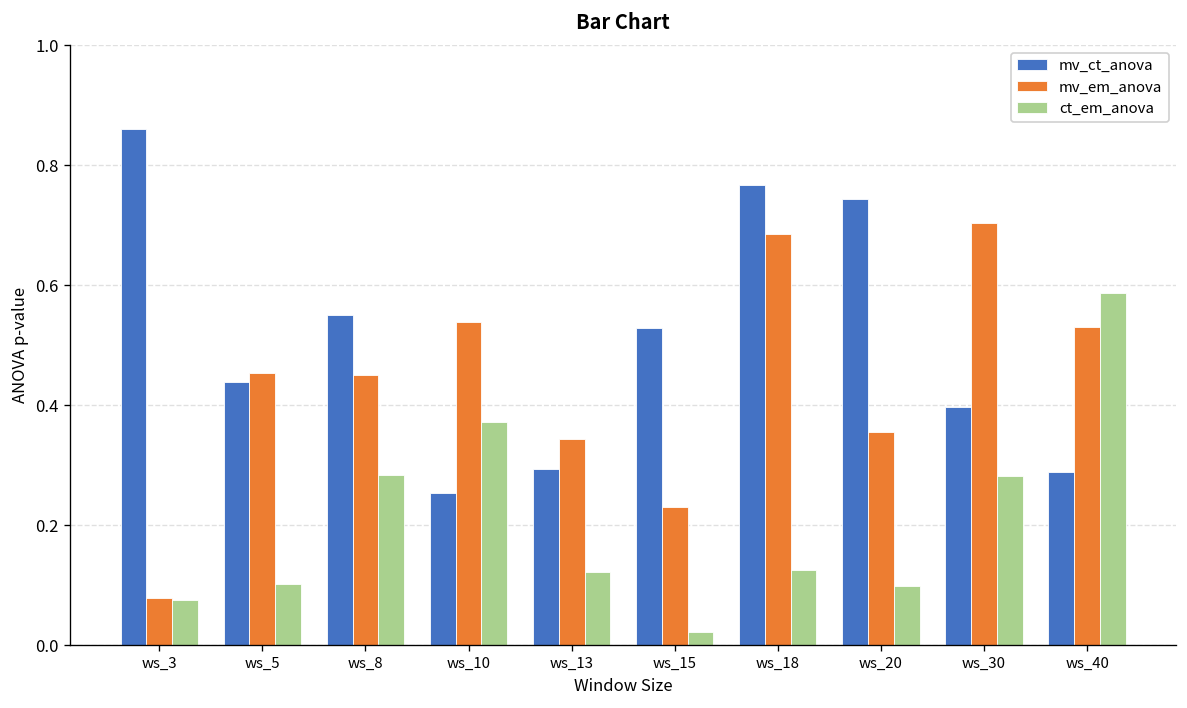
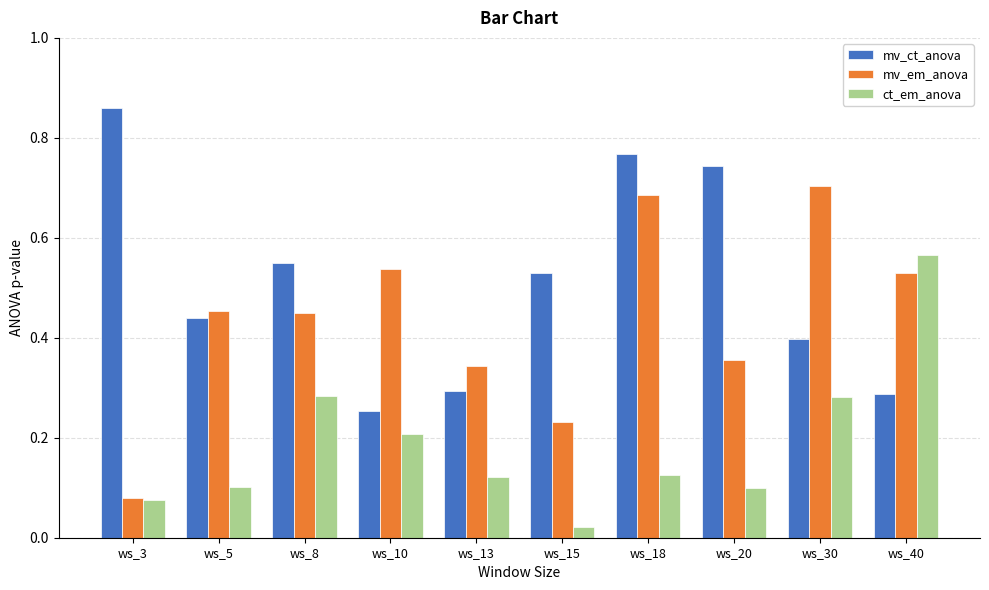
  {
    "mv_ct_anova": {
      "ws_3": 0.86,
      "ws_5": 0.44,
      "ws_8": 0.55,
      "ws_10": 0.25,
      "ws_13": 0.29,
      "ws_15": 0.53,
      "ws_18": 0.77,
      "ws_20": 0.74,
      "ws_30": 0.40,
      "ws_40": 0.29
    },
    "mv_em_anova": {
      "ws_3": 0.08,
      "ws_5": 0.45,
      "ws_8": 0.45,
      "ws_10": 0.54,
      "ws_13": 0.34,
      "ws_15": 0.23,
      "ws_18": 0.69,
      "ws_20": 0.36,
      "ws_30": 0.70,
      "ws_40": 0.53
    },
    "ct_em_anova": {
      "ws_3": 0.08,
      "ws_5": 0.10,
      "ws_8": 0.28,
-     "ws_10": 0.37,
+     "ws_10": 0.21,
      "ws_13": 0.12,
      "ws_15": 0.02,
      "ws_18": 0.13,
      "ws_20": 0.10,
      "ws_30": 0.28,
-     "ws_40": 0.59
+     "ws_40": 0.57
    }
  }
